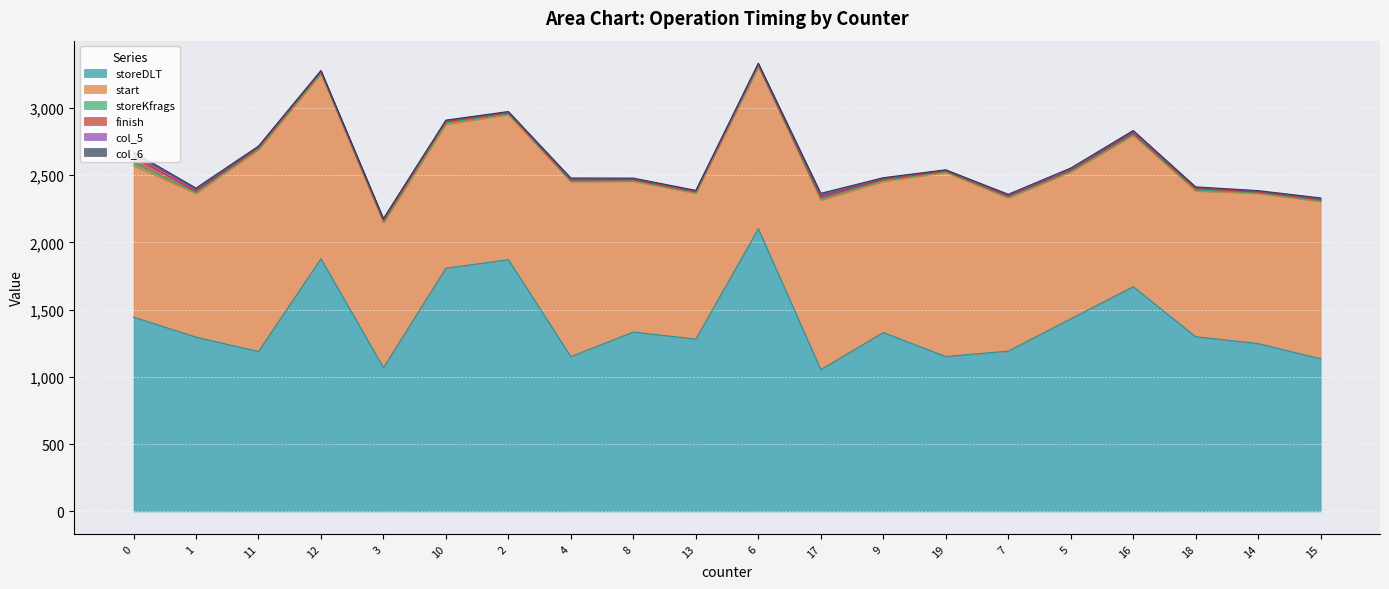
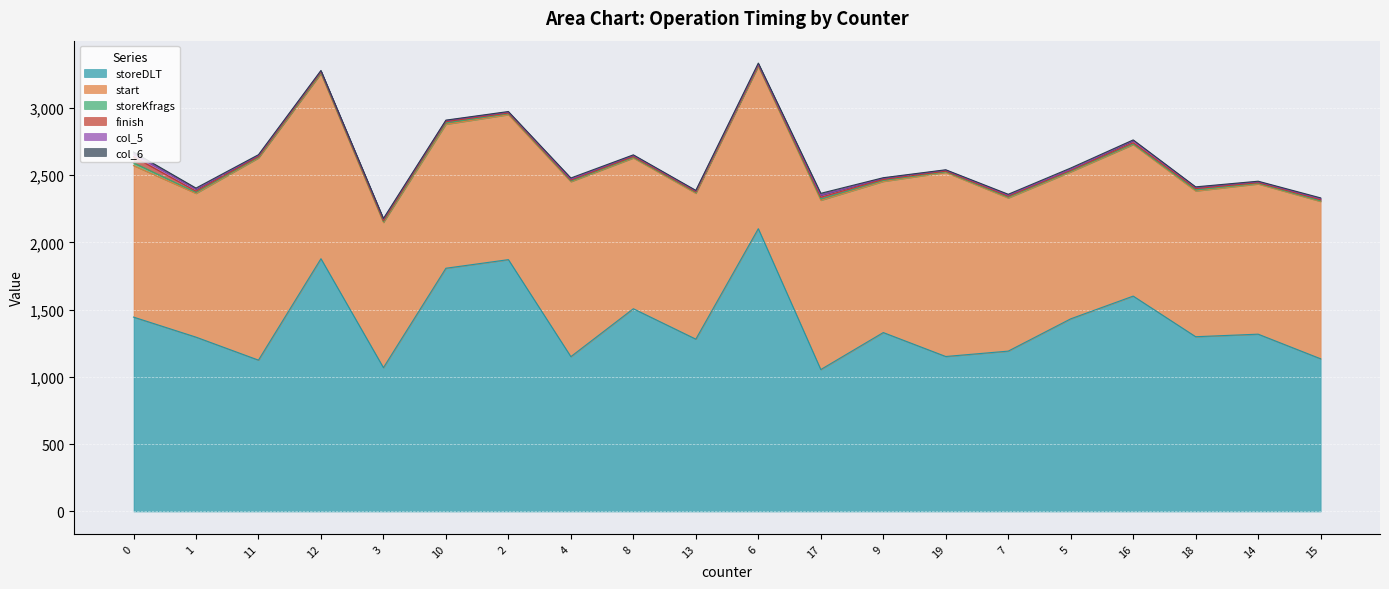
  {
    "storeDLT": {
      "0": "1,450",
      "1": "1,300",
-     "11": "1,190",
+     "11": "1,130",
      "12": "1,880",
      "3": "1,070",
      "10": "1,810",
      "2": "1,870",
      "4": "1,150",
-     "8": "1,330",
+     "8": "1,510",
      "13": "1,280",
      "6": "2,100",
      "17": "1,060",
      "9": "1,330",
      "19": "1,150",
      "7": "1,190",
      "5": "1,430",
-     "16": "1,670",
+     "16": "1,600",
      "18": "1,300",
-     "14": "1,250",
+     "14": "1,320",
      "15": "1,140"
    },
    "start": {
      "0": "1,130"
    },
    "storeKfrags": {
      "0": "20"
    }
  }
